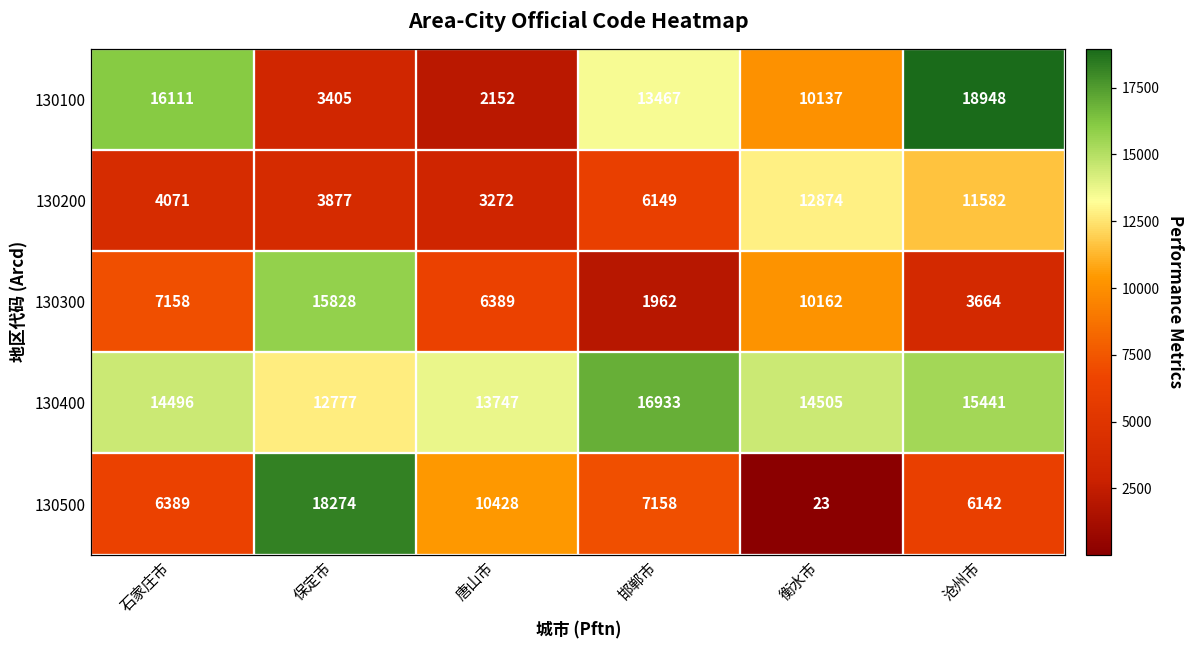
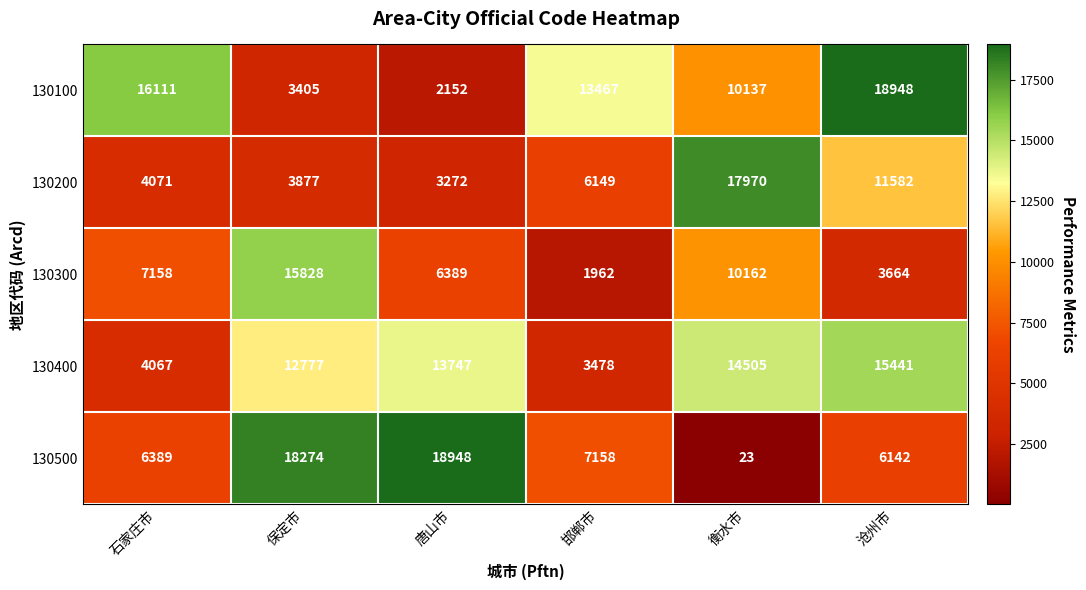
  {
    "130100": {
      "石家庄市": 16111,
      "保定市": 3405,
      "唐山市": 2152,
      "邯郸市": 13467,
      "衡水市": 10137,
      "沧州市": 18948
    },
    "130200": {
      "石家庄市": 4071,
      "保定市": 3877,
      "唐山市": 3272,
      "邯郸市": 6149,
-     "衡水市": 12874,
+     "衡水市": 17970,
      "沧州市": 11582
    },
    "130300": {
      "石家庄市": 7158,
      "保定市": 15828,
      "唐山市": 6389,
      "邯郸市": 1962,
      "衡水市": 10162,
      "沧州市": 3664
    },
    "130400": {
-     "石家庄市": 14496,
+     "石家庄市": 4067,
      "保定市": 12777,
      "唐山市": 13747,
-     "邯郸市": 16933,
+     "邯郸市": 3478,
      "衡水市": 14505,
      "沧州市": 15441
    },
    "130500": {
      "石家庄市": 6389,
      "保定市": 18274,
-     "唐山市": 10428,
+     "唐山市": 18948,
      "邯郸市": 7158,
      "衡水市": 23,
      "沧州市": 6142
    }
  }
